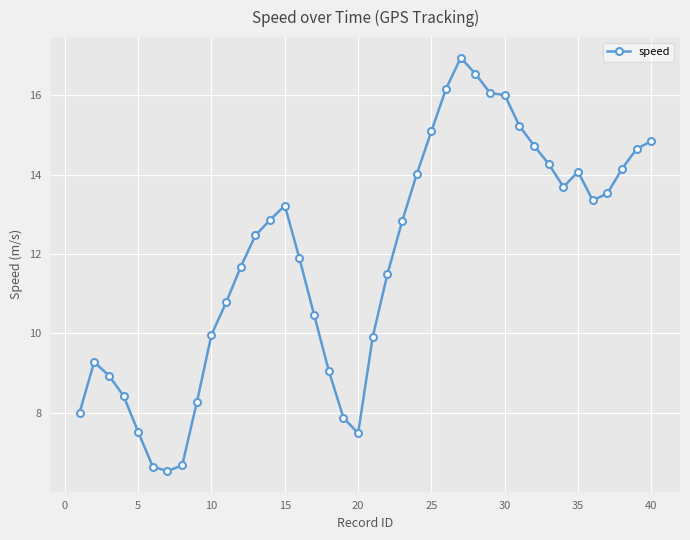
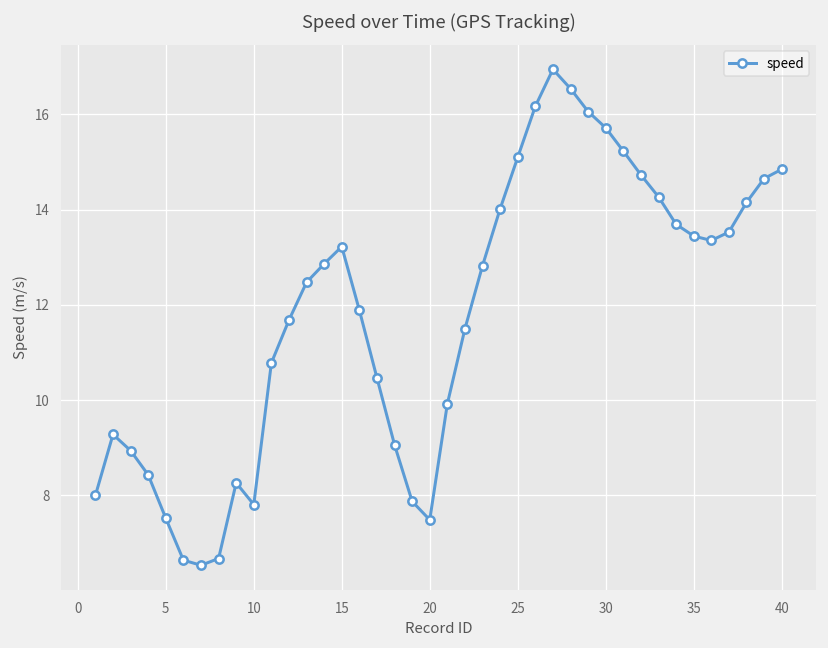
  {
    "5": 7.5,
-   "10": 10.0,
+   "10": 7.8,
    "15": 13.2,
    "20": 7.5,
    "25": 15.1,
-   "30": 16.0,
-   "35": 14.1,
+   "30": 15.7,
+   "35": 13.4,
    "40": 14.8
  }
